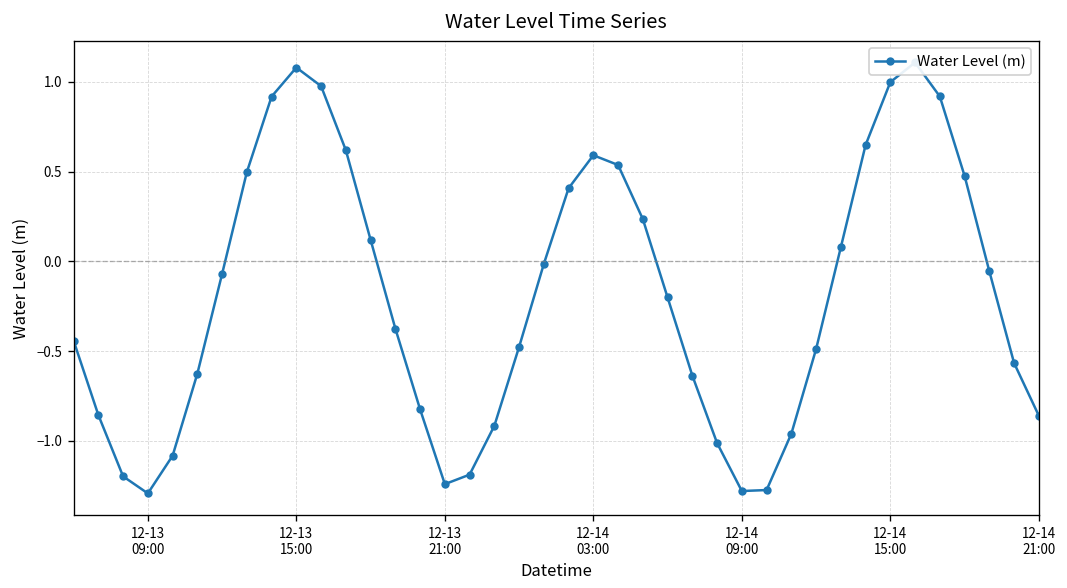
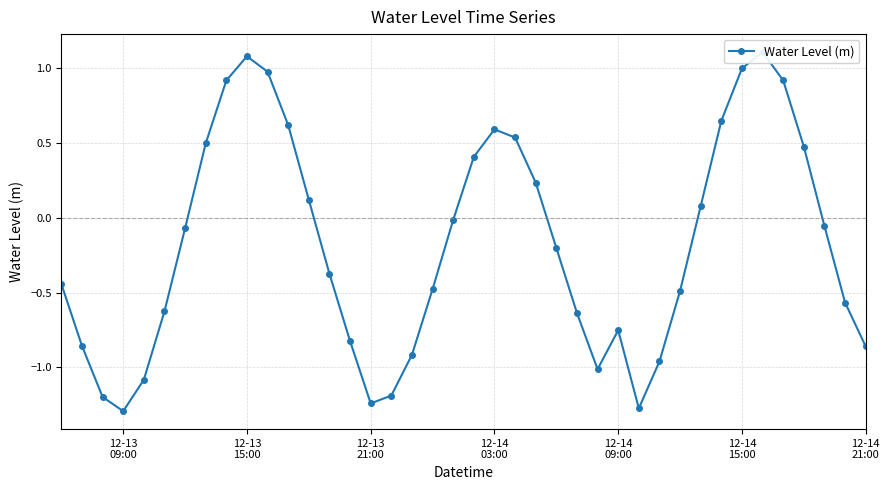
  {
    "12-13 09:00": -1.29,
    "12-13 15:00": 1.08,
    "12-13 21:00": -1.24,
    "12-14 03:00": 0.59,
-   "12-14 09:00": -1.28,
+   "12-14 09:00": -0.75,
    "12-14 15:00": 1.00,
    "12-14 21:00": -0.86
  }
